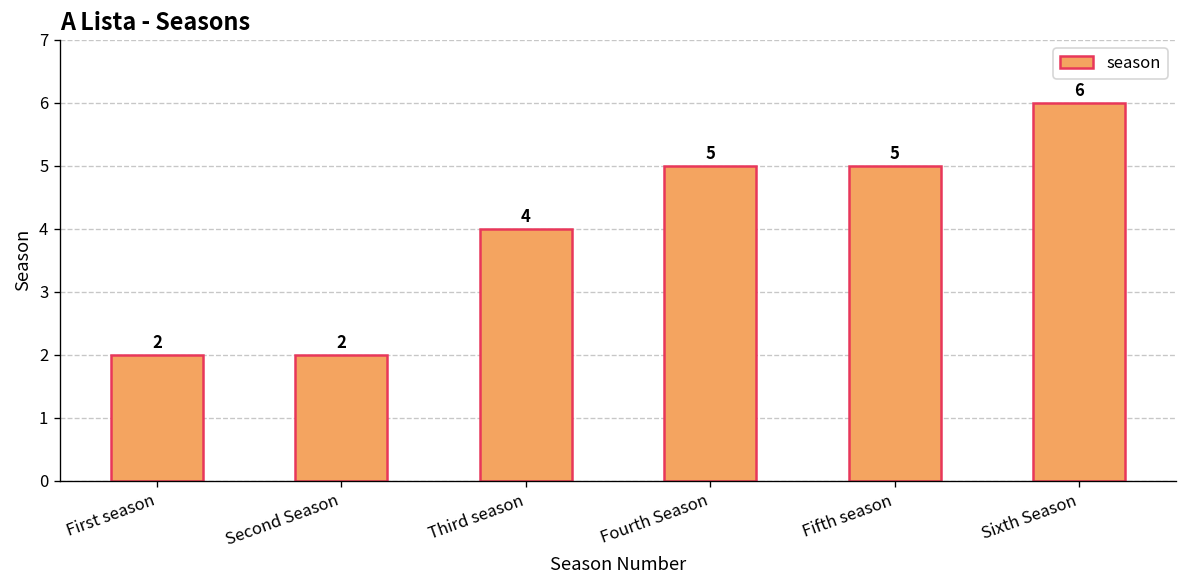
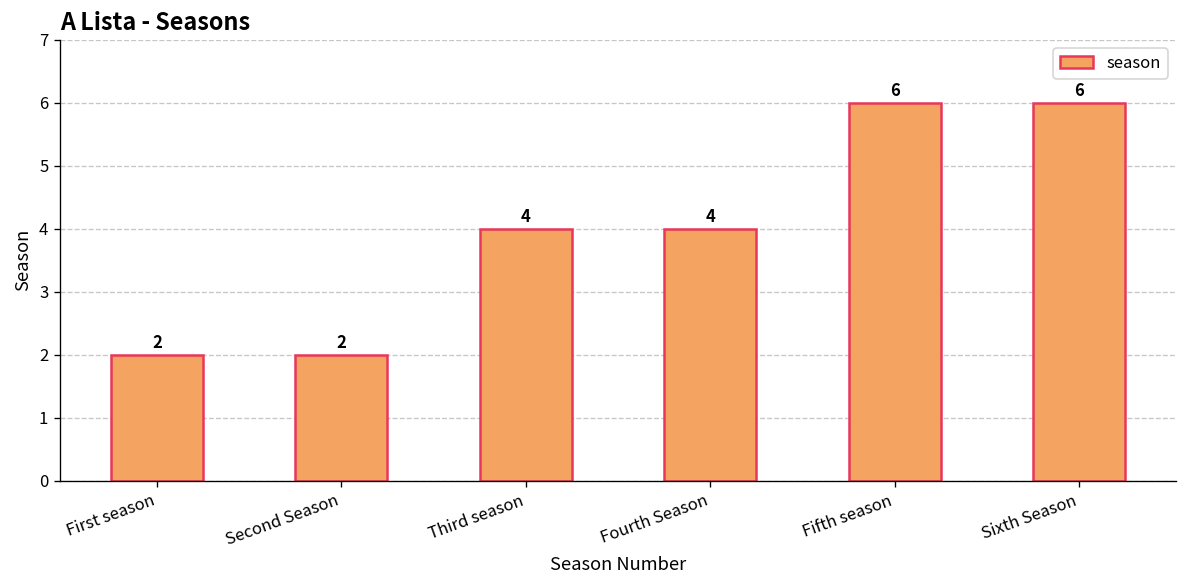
  {
    "First season": 2,
    "Second Season": 2,
    "Third season": 4,
-   "Fourth Season": 5,
-   "Fifth season": 5,
+   "Fourth Season": 4,
+   "Fifth season": 6,
    "Sixth Season": 6
  }
